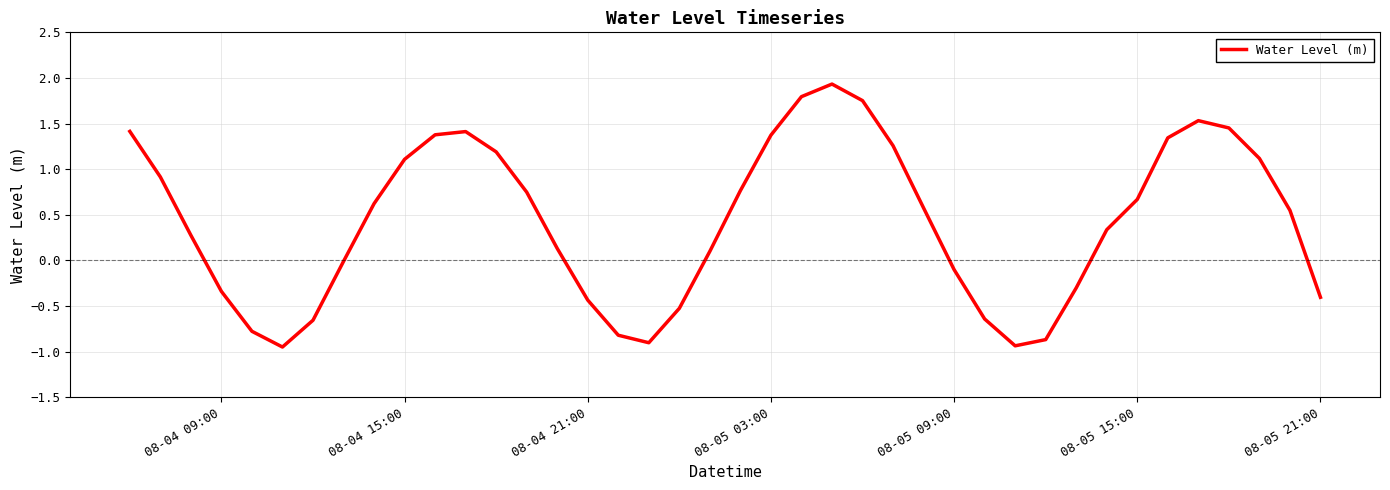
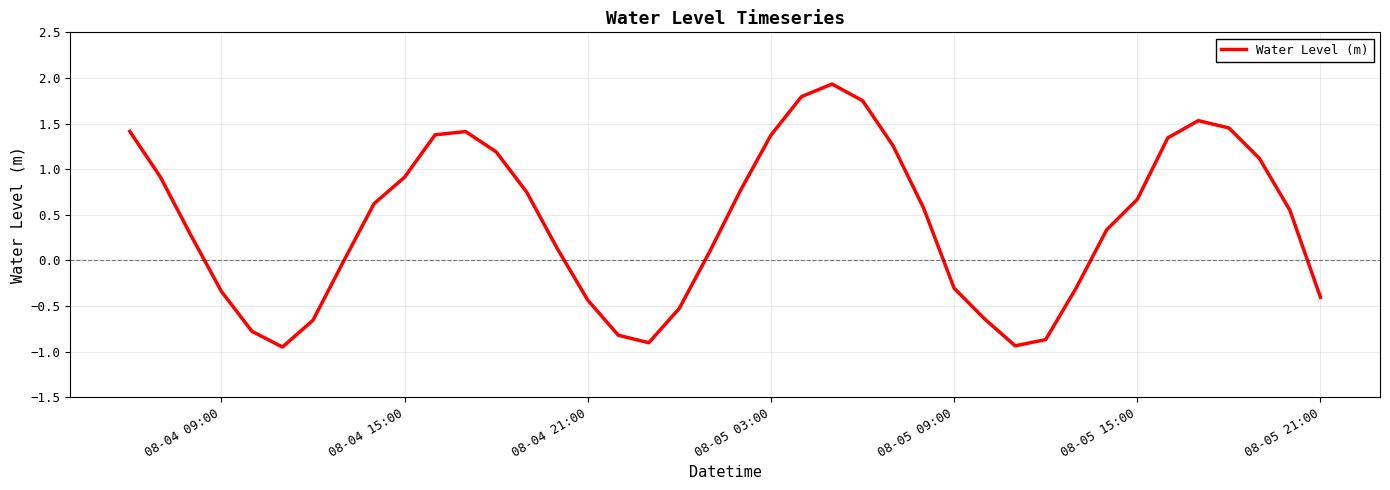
  {
    "08-04 09:00": -0.3,
-   "08-04 15:00": 1.1,
+   "08-04 15:00": 0.9,
    "08-04 21:00": -0.4,
    "08-05 03:00": 1.4,
-   "08-05 09:00": -0.1,
+   "08-05 09:00": -0.3,
    "08-05 15:00": 0.7,
    "08-05 21:00": -0.4
  }
